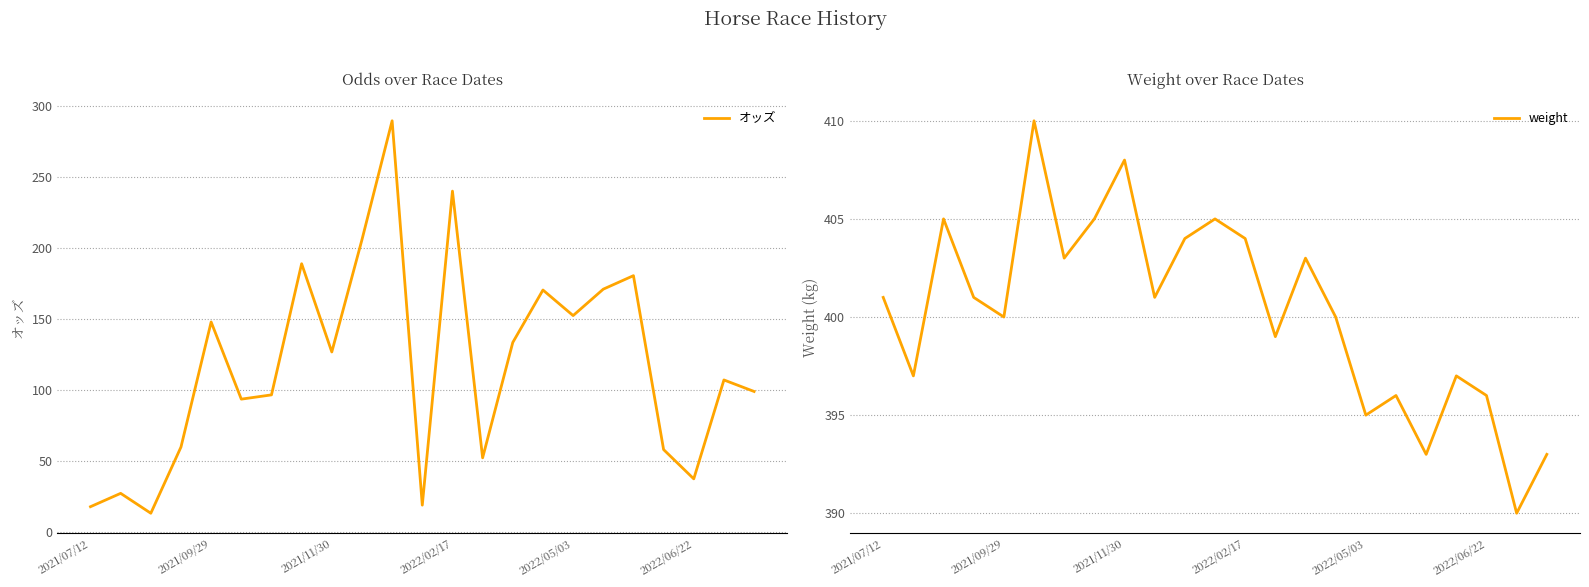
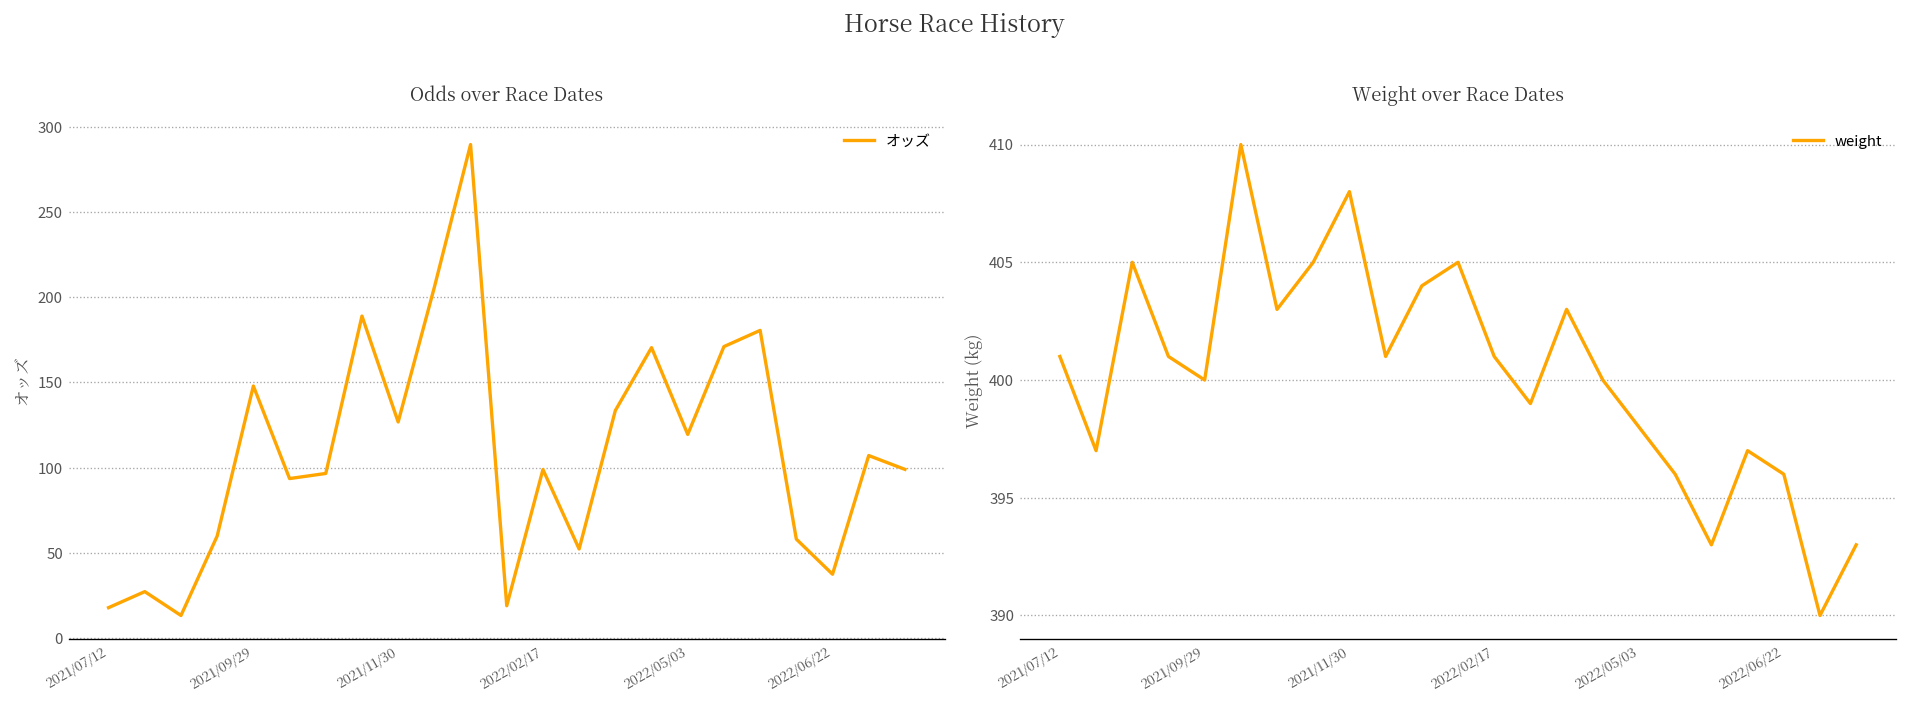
  {
    "Odds over Race Dates": {
      "2021/07/12": 18,
      "2021/09/29": 148,
      "2021/11/30": 127,
-     "2022/02/17": 240,
-     "2022/05/03": 152,
+     "2022/02/17": 99,
+     "2022/05/03": 120,
      "2022/06/22": 38
    },
    "Weight over Race Dates": {
      "2021/07/12": 401,
      "2021/09/29": 400,
      "2021/11/30": 408,
-     "2022/02/17": 404,
-     "2022/05/03": 395,
+     "2022/02/17": 401,
+     "2022/05/03": 398,
      "2022/06/22": 396
    }
  }
